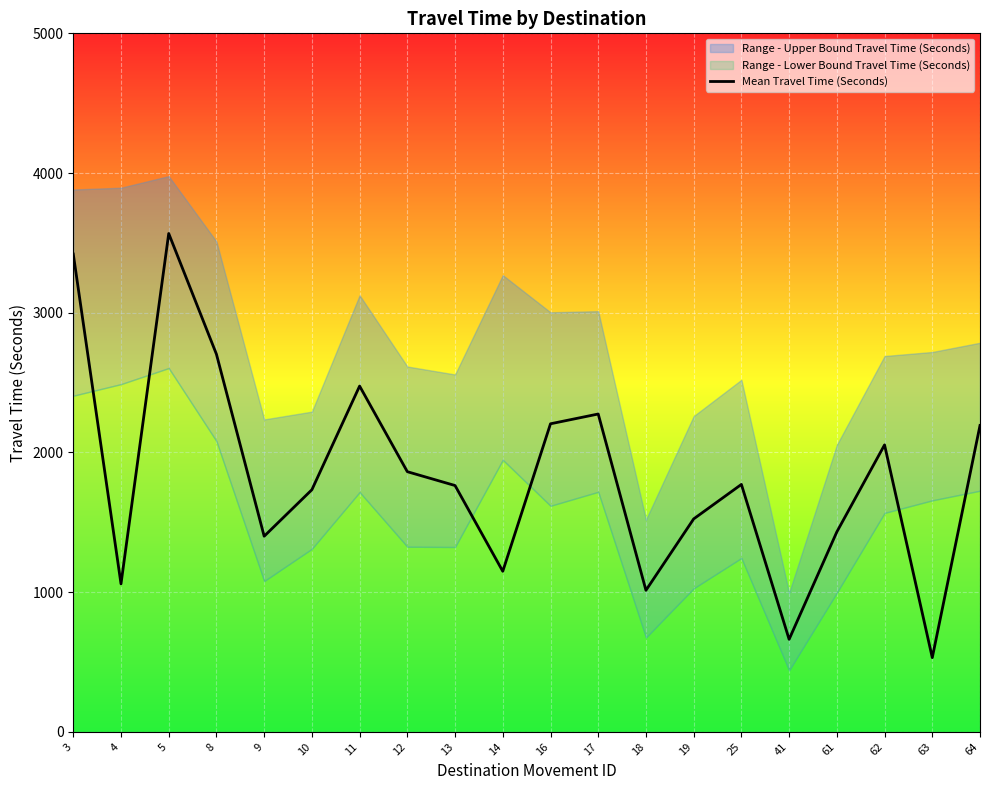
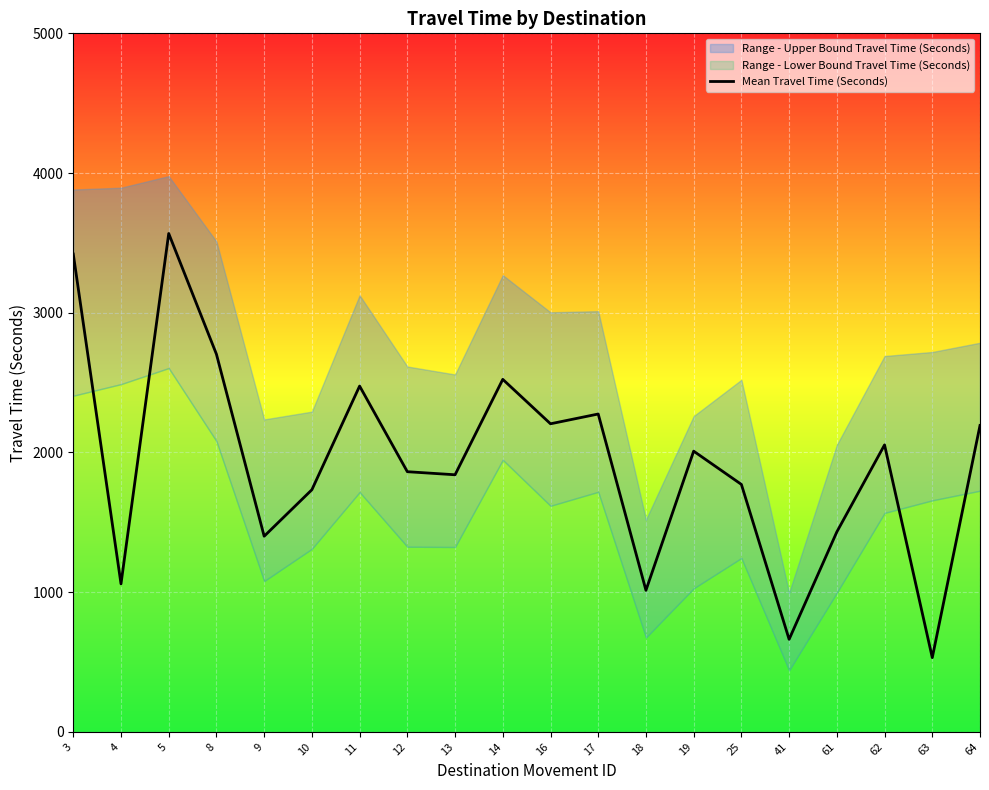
  {
    "Mean Travel Time (Seconds)": {
      "3": 3420,
      "4": 1060,
      "5": 3570,
      "8": 2700,
      "9": 1400,
      "10": 1730,
      "11": 2480,
      "12": 1860,
-     "13": 1760,
-     "14": 1150,
+     "13": 1840,
+     "14": 2520,
      "16": 2210,
      "17": 2280,
      "18": 1010,
-     "19": 1520,
+     "19": 2010,
      "25": 1770,
      "41": 660,
      "61": 1430,
      "62": 2050,
      "63": 530,
      "64": 2190
    }
  }
